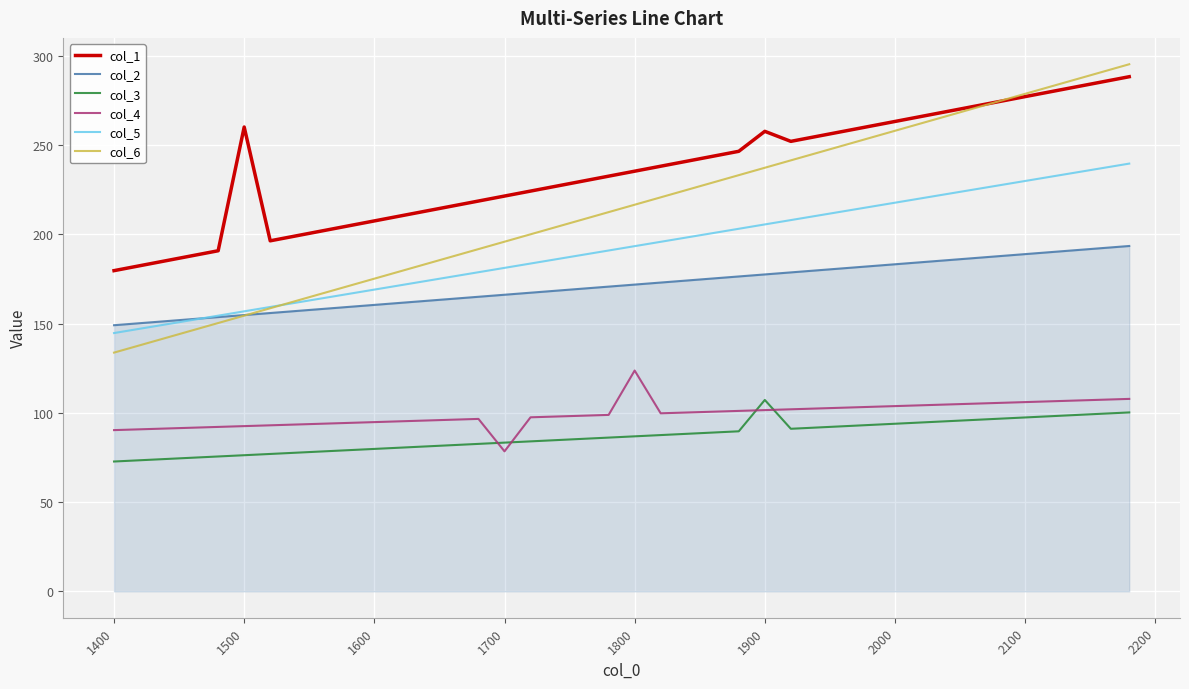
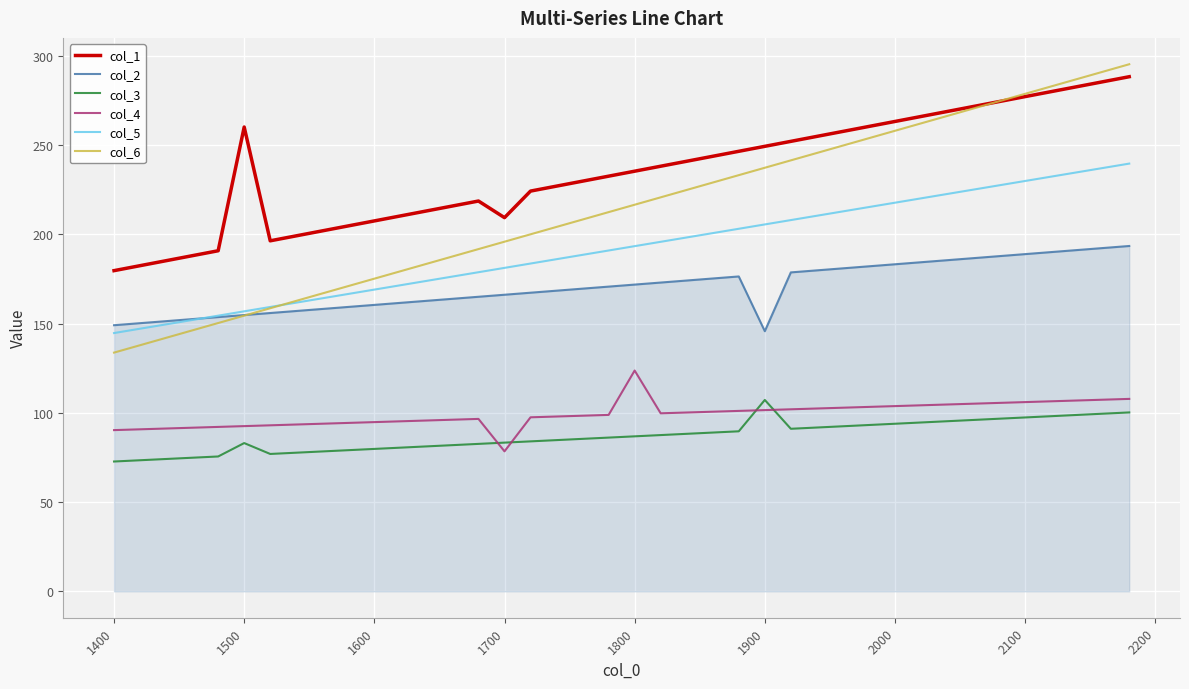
  {
    "col_1": {
      "1400": 180,
      "1500": 260,
      "1600": 207,
-     "1700": 221,
+     "1700": 209,
      "1800": 235,
-     "1900": 258,
+     "1900": 249,
      "2000": 263,
      "2100": 277
    },
    "col_2": {
      "1400": 149,
      "1600": 160,
      "1700": 166,
      "1800": 172,
-     "1900": 178,
+     "1900": 146,
      "2000": 183,
      "2100": 189
    },
    "col_3": {
      "1400": 73,
-     "1500": 76,
+     "1500": 83,
      "1600": 80,
      "1700": 83,
      "1800": 87,
      "1900": 107,
      "2000": 94,
      "2100": 97
    },
    "col_4": {
      "1400": 90,
      "1500": 93,
      "1600": 95,
      "1700": 78,
      "1800": 124,
      "1900": 102,
      "2000": 104,
      "2100": 106
    },
    "col_5": {
      "1400": 145,
      "1500": 157,
      "1600": 169,
      "1700": 181,
      "1800": 193,
      "1900": 206,
      "2000": 218,
      "2100": 230
    },
    "col_6": {
      "1400": 134,
      "1600": 175,
      "1700": 196,
      "1800": 217,
      "1900": 237,
      "2000": 258,
      "2100": 279
    }
  }
